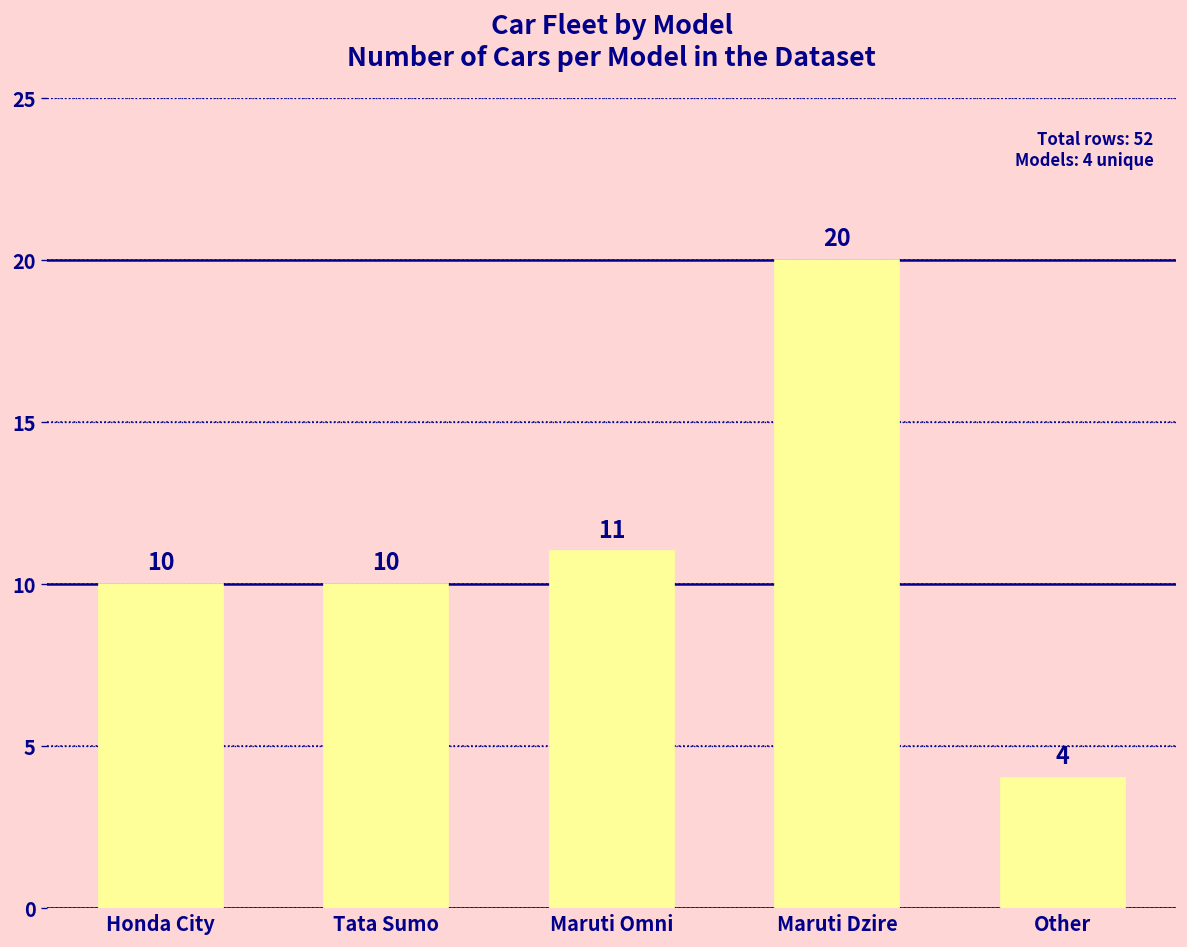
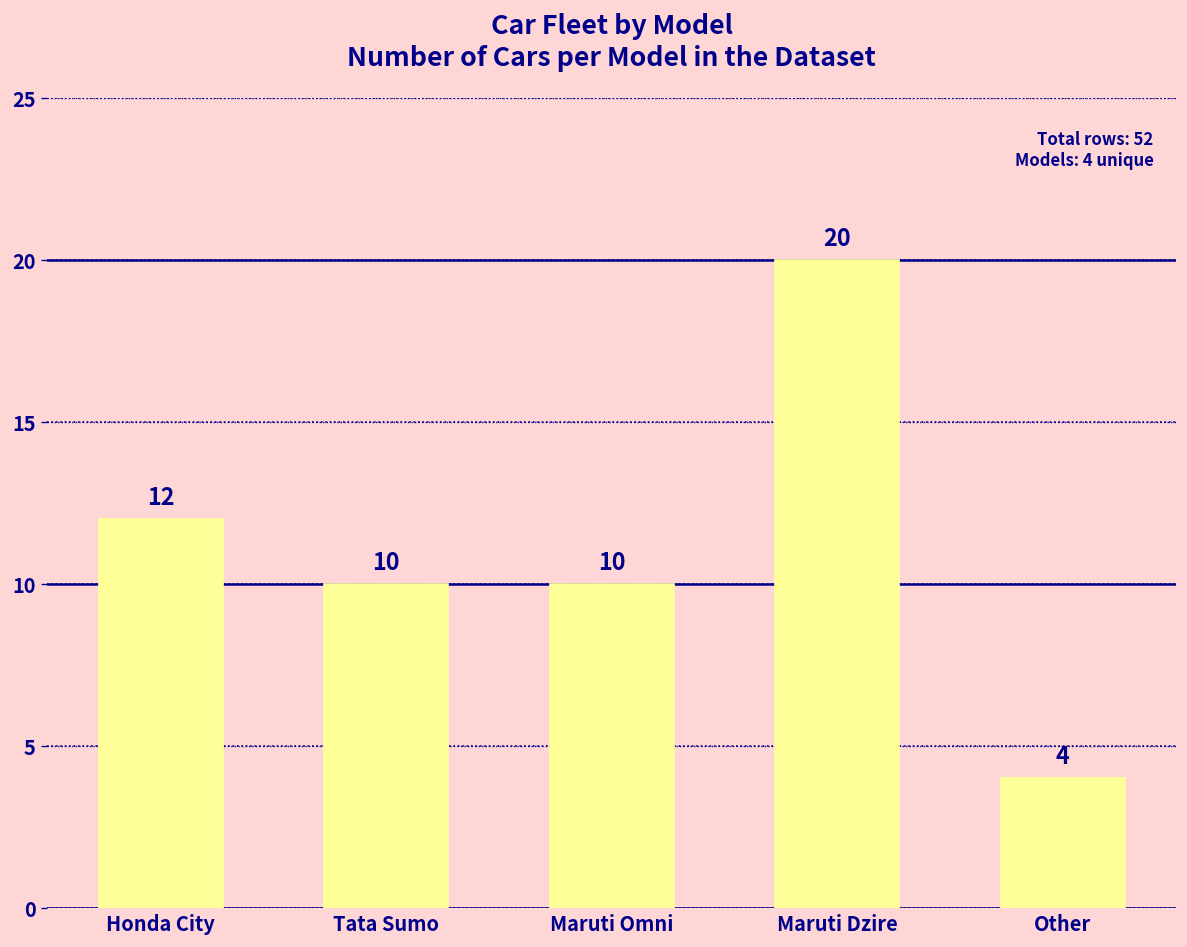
  {
-   "Honda City": 10,
+   "Honda City": 12,
    "Tata Sumo": 10,
-   "Maruti Omni": 11,
+   "Maruti Omni": 10,
    "Maruti Dzire": 20,
    "Other": 4
  }
